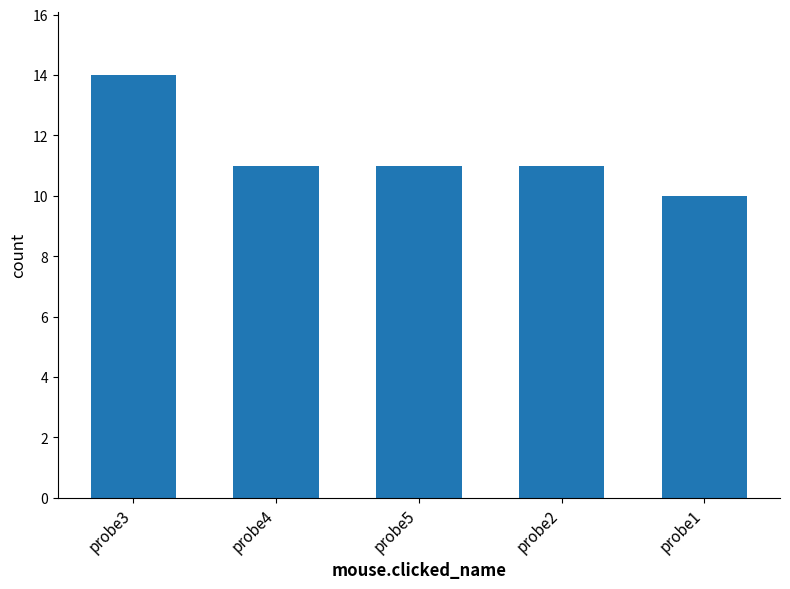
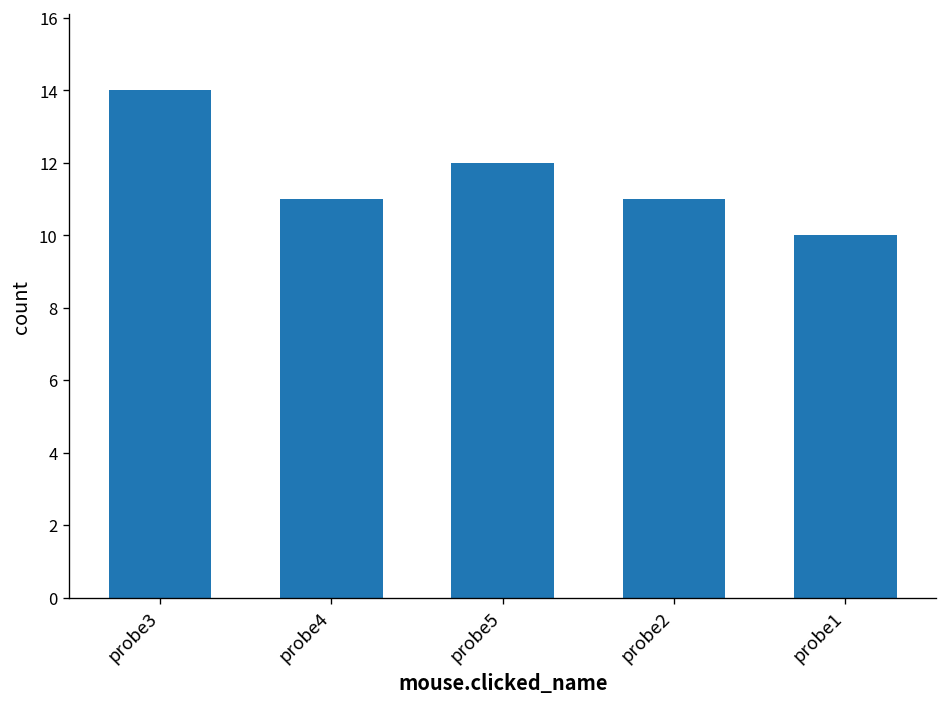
  {
    "probe3": 14,
    "probe4": 11,
-   "probe5": 11,
+   "probe5": 12,
    "probe2": 11,
    "probe1": 10
  }
